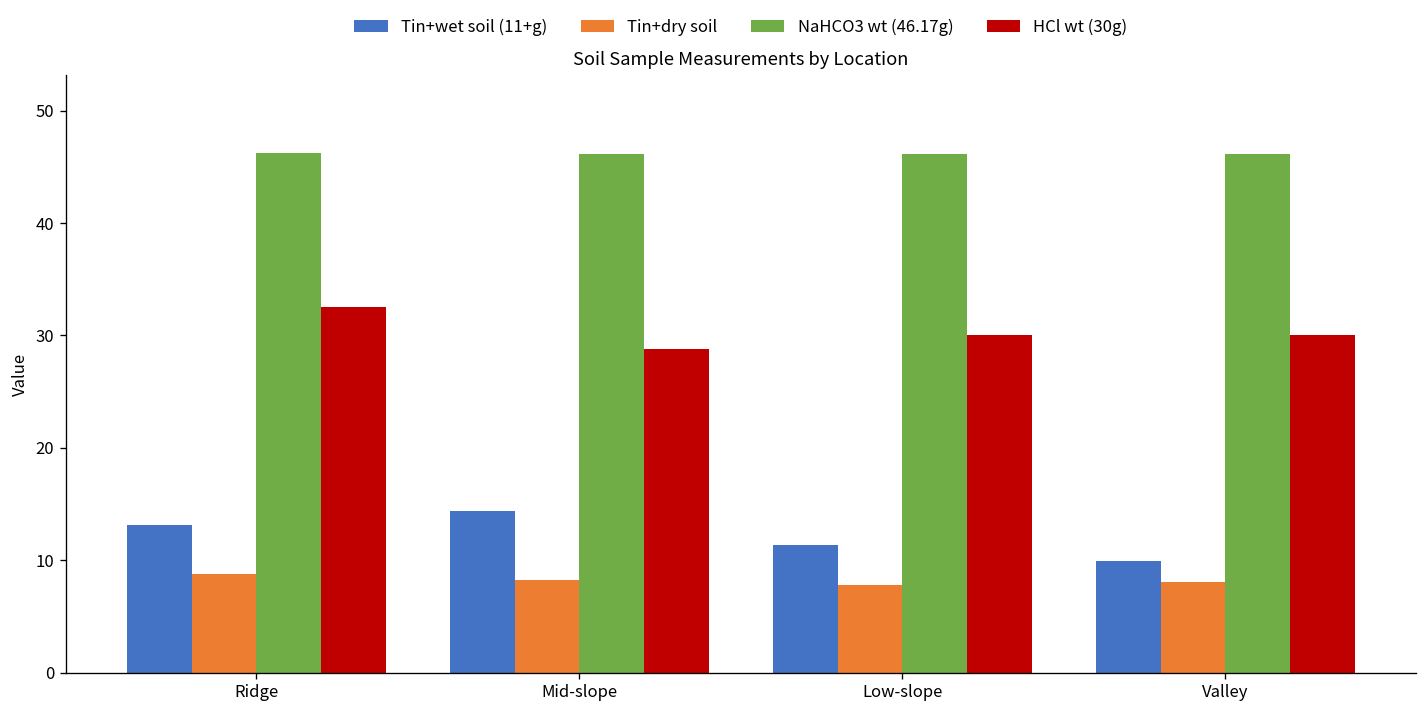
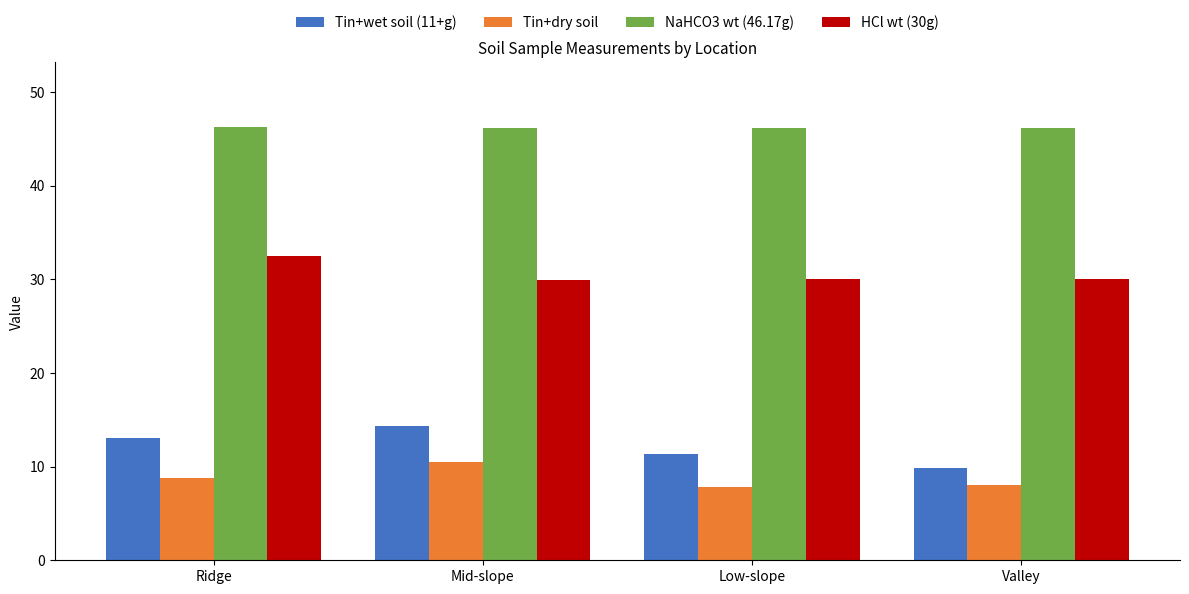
  {
    "Tin+wet soil (11+g)": {
      "Ridge": 13,
      "Mid-slope": 14,
      "Low-slope": 11,
      "Valley": 10
    },
    "Tin+dry soil": {
      "Ridge": 9,
-     "Mid-slope": 8,
+     "Mid-slope": 10,
      "Low-slope": 8,
      "Valley": 8
    },
    "NaHCO3 wt (46.17g)": {
      "Ridge": 46,
      "Mid-slope": 46,
      "Low-slope": 46,
      "Valley": 46
    },
    "HCl wt (30g)": {
      "Ridge": 33,
-     "Mid-slope": 29,
+     "Mid-slope": 30,
      "Low-slope": 30,
      "Valley": 30
    }
  }
